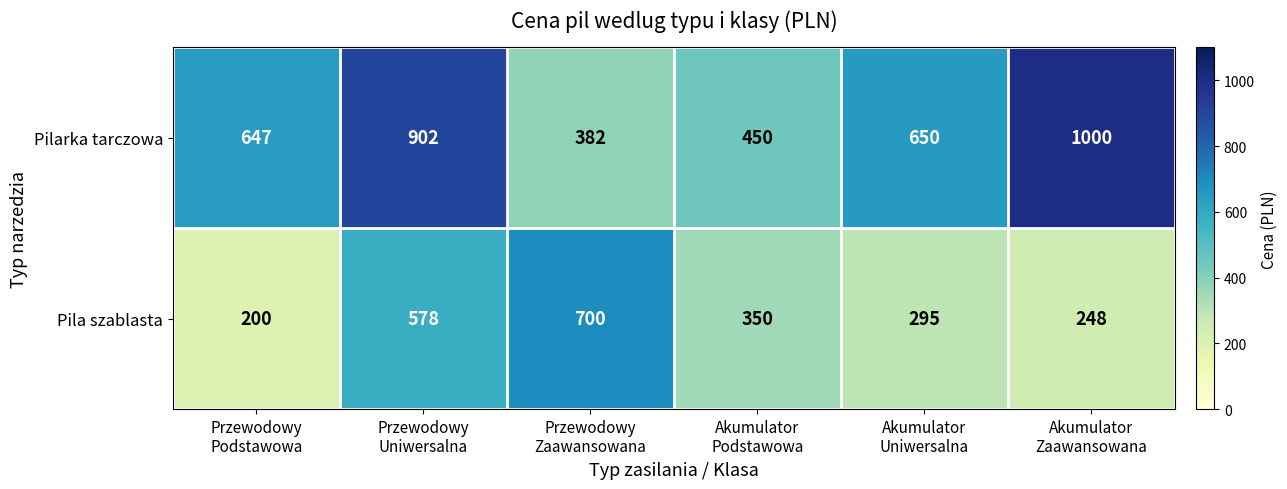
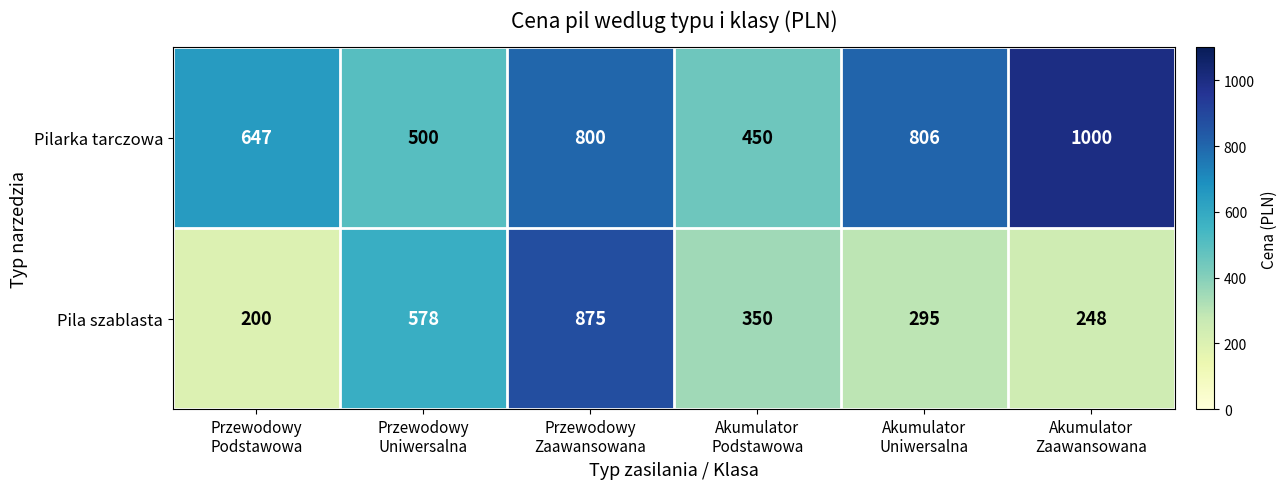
  {
    "Pilarka tarczowa": {
      "Przewodowy Podstawowa": 647,
-     "Przewodowy Uniwersalna": 902,
-     "Przewodowy Zaawansowana": 382,
+     "Przewodowy Uniwersalna": 500,
+     "Przewodowy Zaawansowana": 800,
      "Akumulator Podstawowa": 450,
-     "Akumulator Uniwersalna": 650,
+     "Akumulator Uniwersalna": 806,
      "Akumulator Zaawansowana": 1000
    },
    "Pila szablasta": {
      "Przewodowy Podstawowa": 200,
      "Przewodowy Uniwersalna": 578,
-     "Przewodowy Zaawansowana": 700,
+     "Przewodowy Zaawansowana": 875,
      "Akumulator Podstawowa": 350,
      "Akumulator Uniwersalna": 295,
      "Akumulator Zaawansowana": 248
    }
  }
